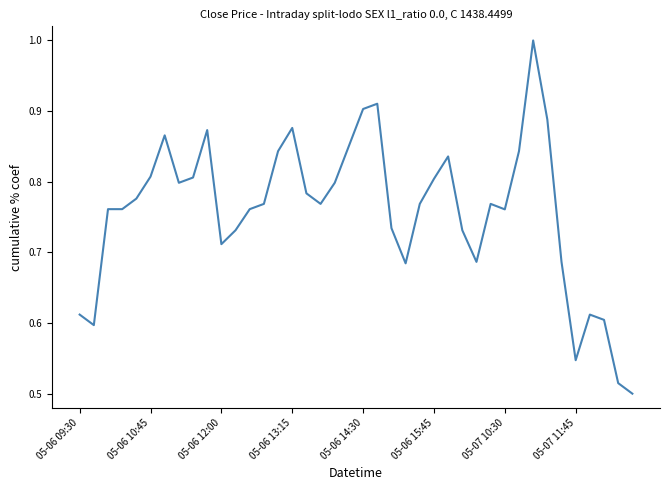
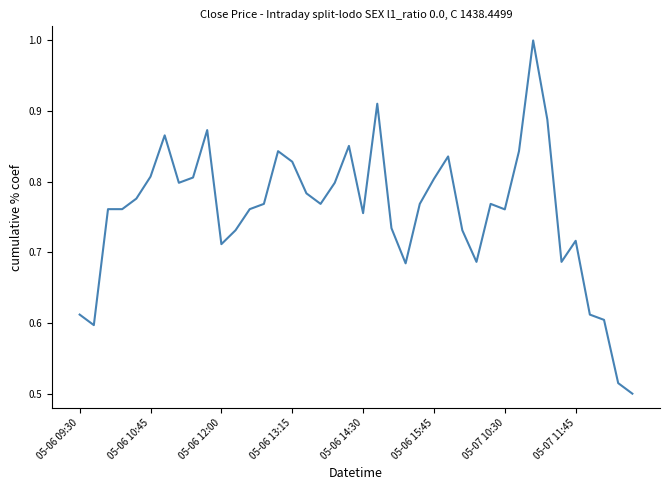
  {
    "05-06 09:30": 0.61,
    "05-06 10:45": 0.81,
    "05-06 12:00": 0.71,
-   "05-06 13:15": 0.88,
-   "05-06 14:30": 0.90,
+   "05-06 13:15": 0.83,
+   "05-06 14:30": 0.76,
    "05-06 15:45": 0.80,
    "05-07 10:30": 0.76,
-   "05-07 11:45": 0.55
+   "05-07 11:45": 0.72
  }
